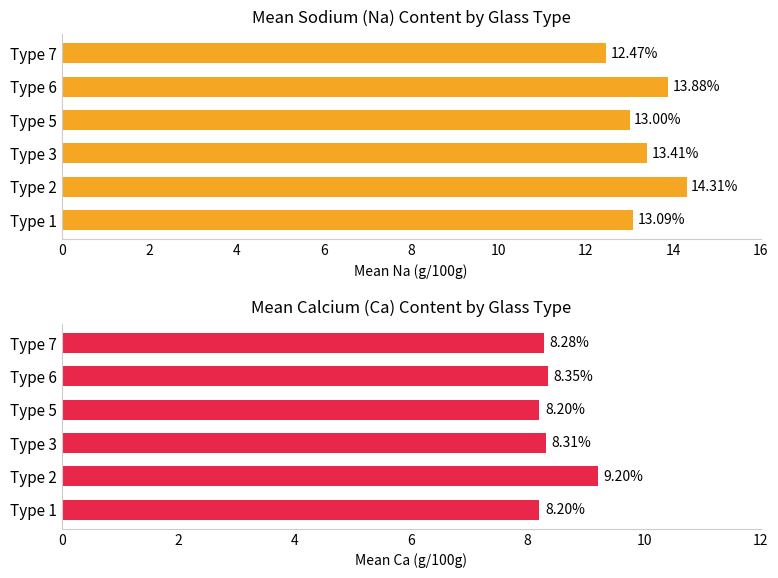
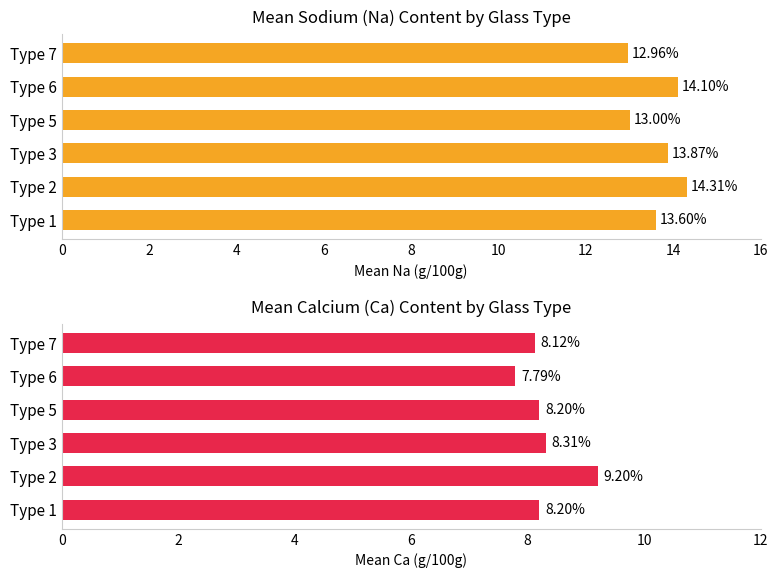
  {
    "Mean Sodium (Na) Content by Glass Type": {
-     "Type 7": "12.47%",
-     "Type 6": "13.88%",
+     "Type 7": "12.96%",
+     "Type 6": "14.10%",
      "Type 5": "13.00%",
-     "Type 3": "13.41%",
+     "Type 3": "13.87%",
      "Type 2": "14.31%",
-     "Type 1": "13.09%"
+     "Type 1": "13.60%"
    },
    "Mean Calcium (Ca) Content by Glass Type": {
-     "Type 7": "8.28%",
-     "Type 6": "8.35%",
+     "Type 7": "8.12%",
+     "Type 6": "7.79%",
      "Type 5": "8.20%",
      "Type 3": "8.31%",
      "Type 2": "9.20%",
      "Type 1": "8.20%"
    }
  }
